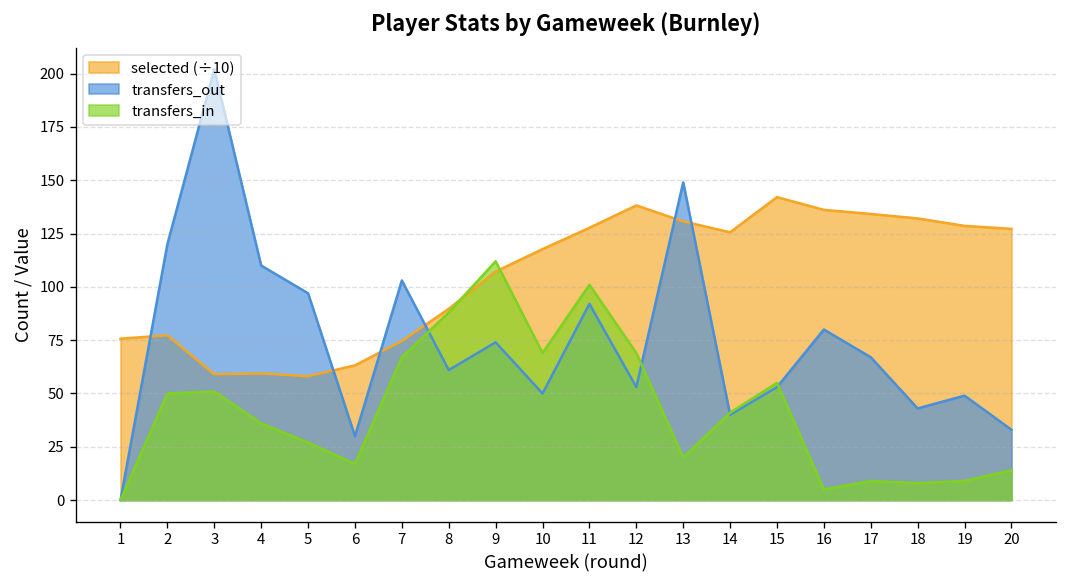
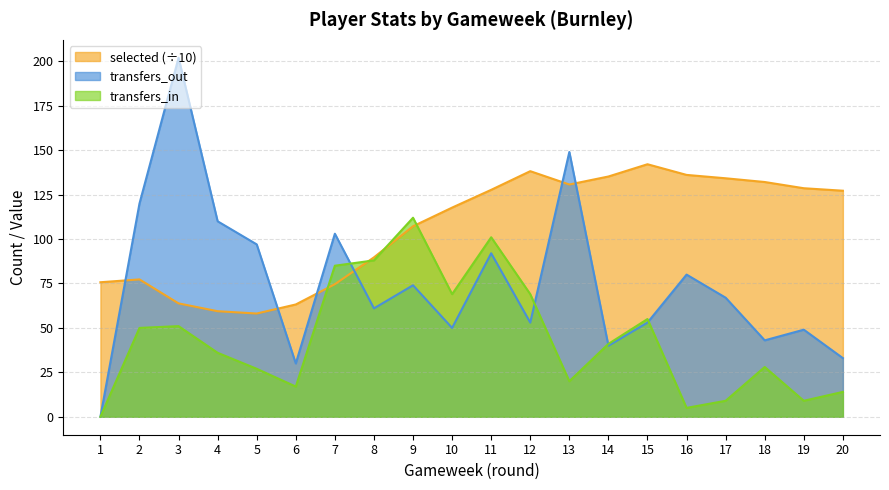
  {
    "selected (÷10)": {
      "1": 76,
      "2": 77,
-     "3": 59,
+     "3": 64,
      "4": 59,
      "5": 58,
      "6": 63,
      "7": 75,
      "8": 90,
      "9": 107,
      "10": 118,
      "11": 128,
      "12": 138,
      "13": 131,
-     "14": 126,
+     "14": 135,
      "15": 142,
      "16": 136,
      "17": 134,
      "18": 132,
      "19": 129,
      "20": 127
    },
    "transfers_out": {
      "2": 120,
      "4": 110,
      "5": 97,
      "6": 30,
      "7": 103,
      "8": 61,
      "9": 74,
      "10": 50,
      "11": 92,
      "12": 53,
      "13": 149,
      "15": 53,
      "16": 80,
      "17": 67,
      "18": 43,
      "19": 49,
      "20": 33
    },
    "transfers_in": {
      "2": 50,
      "3": 51,
      "4": 36,
      "5": 27,
      "6": 17,
-     "7": 67,
+     "7": 85,
      "8": 88,
      "9": 112,
      "10": 69,
      "11": 101,
      "12": 69,
      "13": 20,
      "15": 55,
      "16": 5,
      "17": 9,
-     "18": 8,
+     "18": 28,
      "19": 9,
      "20": 14
    }
  }
